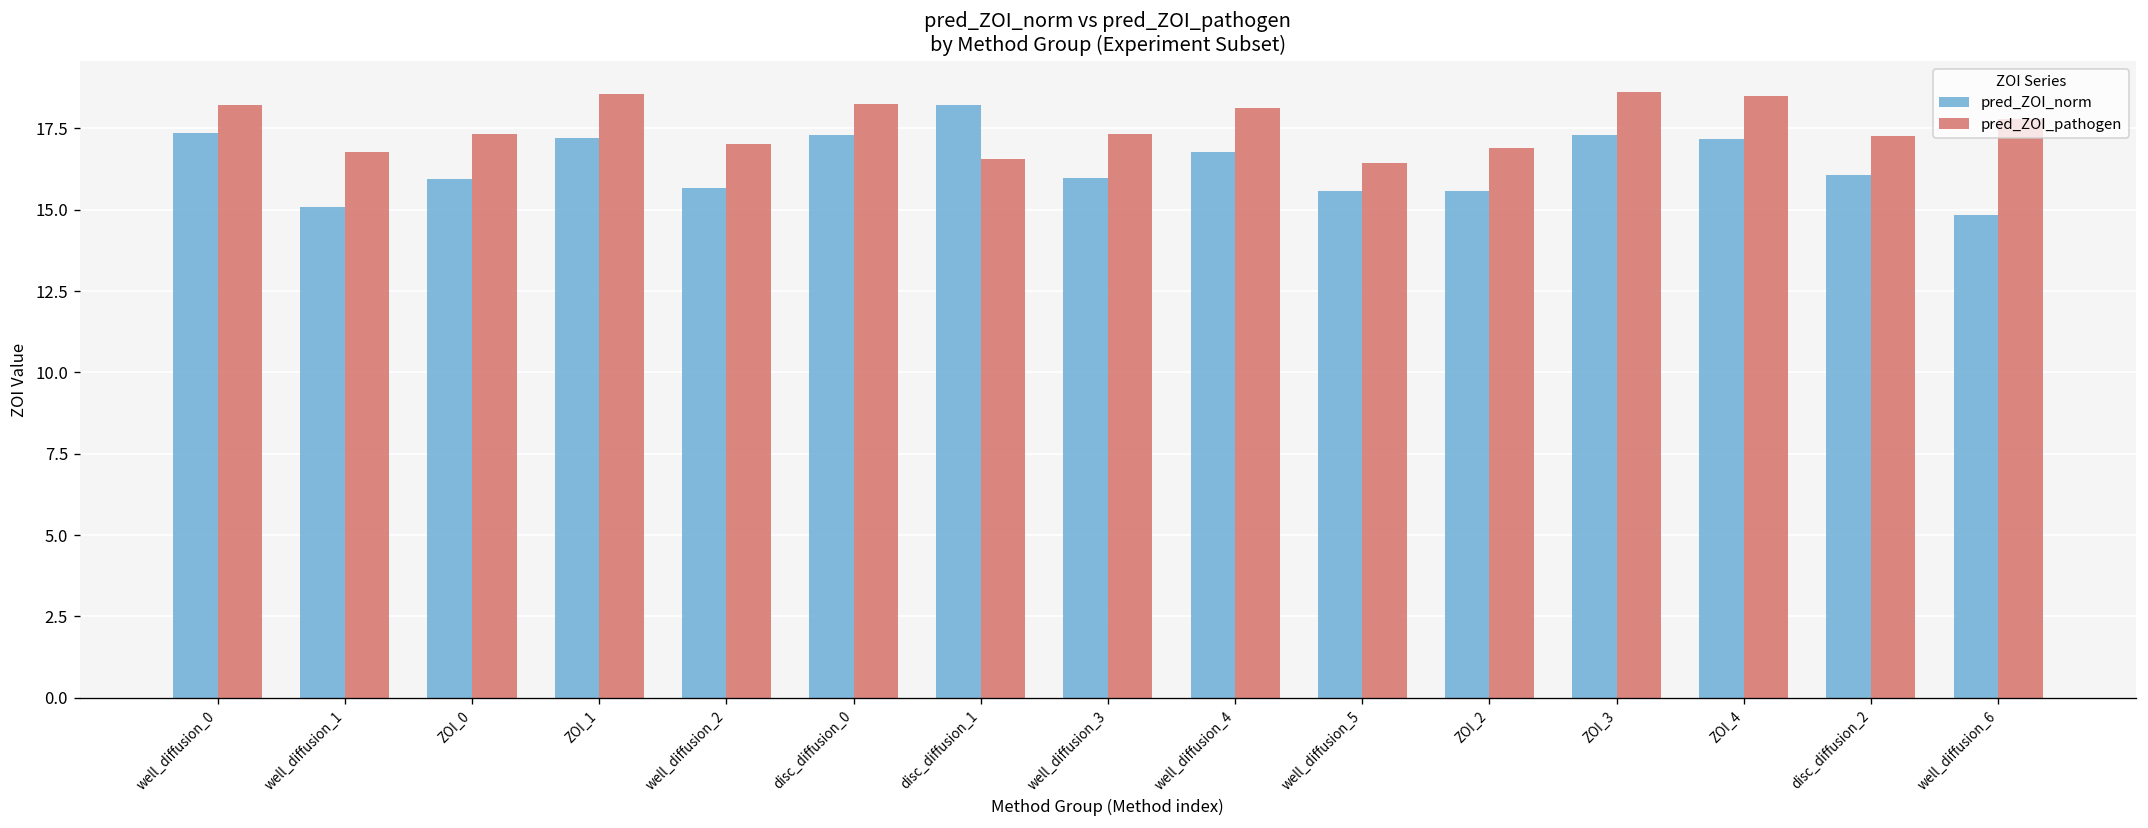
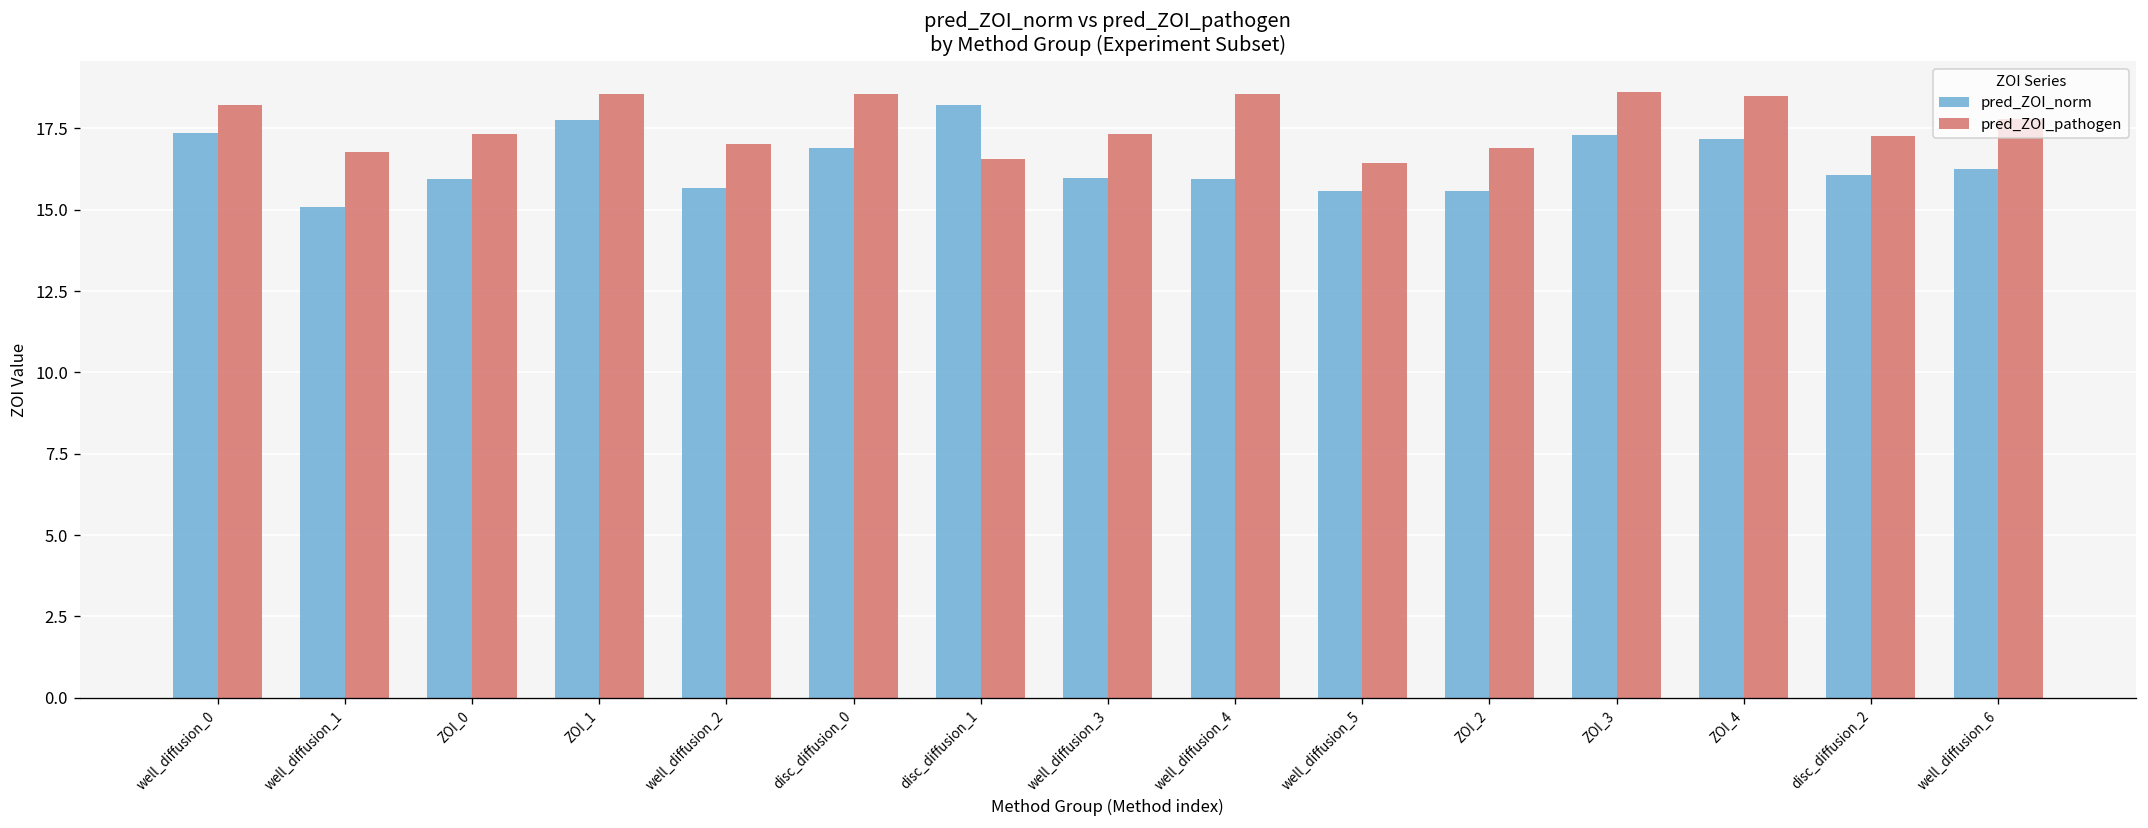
  {
    "pred_ZOI_norm": {
      "well_diffusion_0": 17.3,
      "well_diffusion_1": 15.1,
      "ZOI_0": 15.9,
-     "ZOI_1": 17.2,
+     "ZOI_1": 17.7,
      "well_diffusion_2": 15.7,
-     "disc_diffusion_0": 17.3,
+     "disc_diffusion_0": 16.9,
      "disc_diffusion_1": 18.2,
      "well_diffusion_3": 16.0,
-     "well_diffusion_4": 16.8,
+     "well_diffusion_4": 15.9,
      "well_diffusion_5": 15.6,
      "ZOI_2": 15.6,
      "ZOI_3": 17.3,
      "ZOI_4": 17.2,
      "disc_diffusion_2": 16.1,
-     "well_diffusion_6": 14.9
+     "well_diffusion_6": 16.3
    },
    "pred_ZOI_pathogen": {
      "well_diffusion_0": 18.2,
      "well_diffusion_1": 16.8,
      "ZOI_0": 17.3,
      "ZOI_1": 18.6,
      "well_diffusion_2": 17.0,
-     "disc_diffusion_0": 18.3,
+     "disc_diffusion_0": 18.6,
      "disc_diffusion_1": 16.6,
      "well_diffusion_3": 17.3,
-     "well_diffusion_4": 18.1,
+     "well_diffusion_4": 18.6,
      "well_diffusion_5": 16.4,
      "ZOI_2": 16.9,
      "ZOI_3": 18.6,
      "ZOI_4": 18.5,
      "disc_diffusion_2": 17.3
    }
  }
